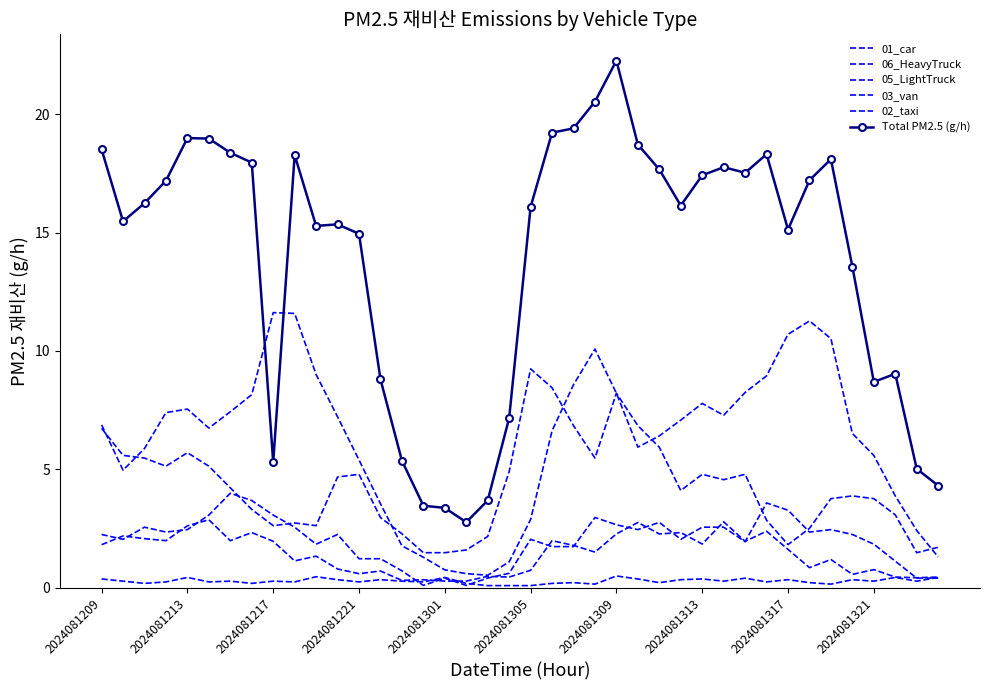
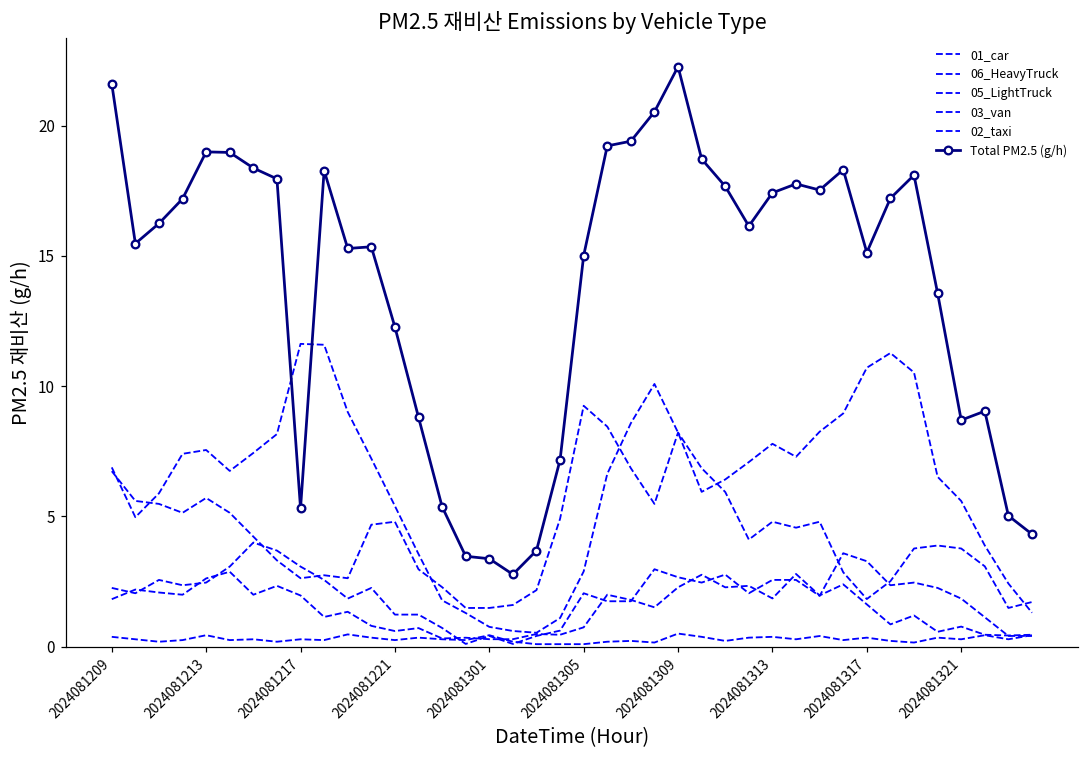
  {
    "Total PM2.5 (g/h)": {
-     "2024081209": 18.5,
+     "2024081209": 21.6,
      "2024081213": 19.0,
      "2024081217": 5.3,
-     "2024081221": 14.9,
+     "2024081221": 12.3,
      "2024081301": 3.4,
-     "2024081305": 16.1,
+     "2024081305": 15.0,
      "2024081309": 22.3,
      "2024081313": 17.4,
      "2024081317": 15.1,
      "2024081321": 8.7
    }
  }
